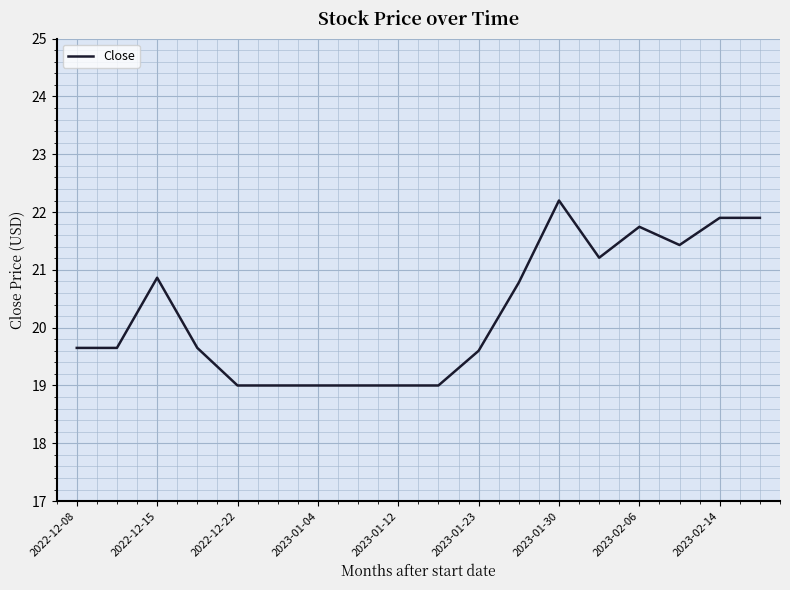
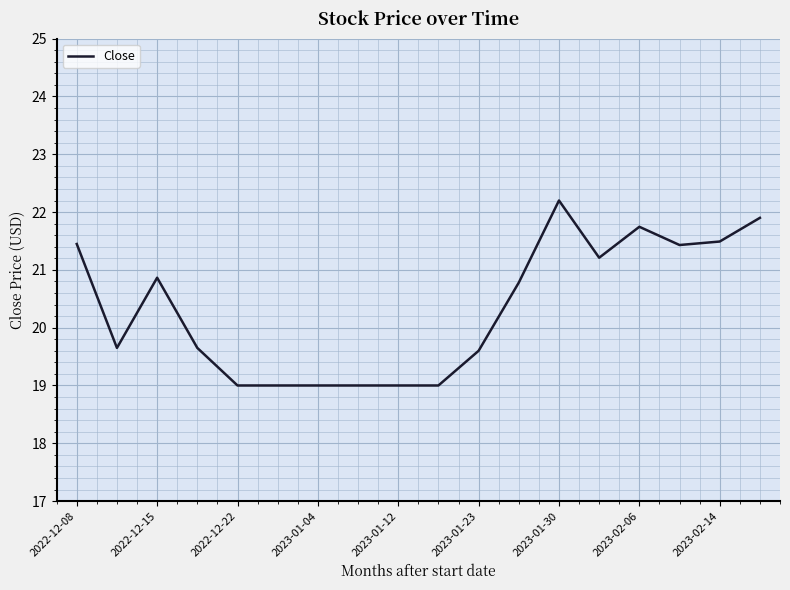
  {
-   "2022-12-08": 19.6,
+   "2022-12-08": 21.4,
    "2022-12-15": 20.9,
    "2022-12-22": 19.0,
    "2023-01-04": 19.0,
    "2023-01-12": 19.0,
    "2023-01-23": 19.6,
    "2023-01-30": 22.2,
    "2023-02-06": 21.7,
-   "2023-02-14": 21.9
+   "2023-02-14": 21.5
  }
